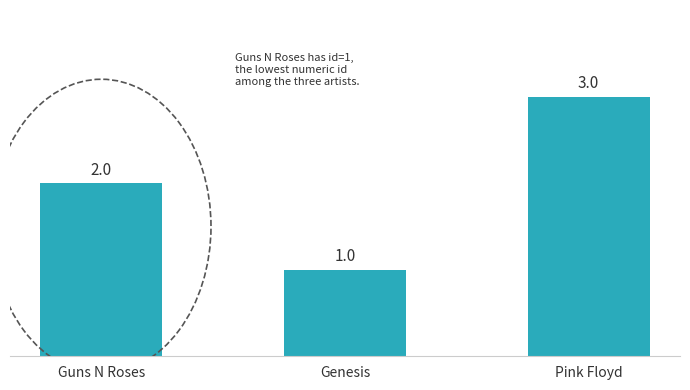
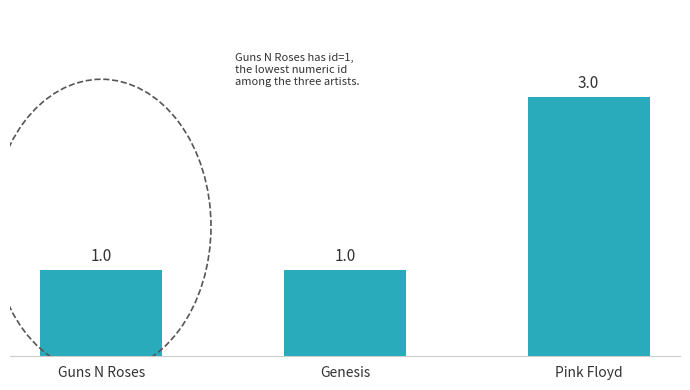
  {
-   "Guns N Roses": 2.0,
+   "Guns N Roses": 1.0,
    "Genesis": 1.0,
    "Pink Floyd": 3.0
  }
